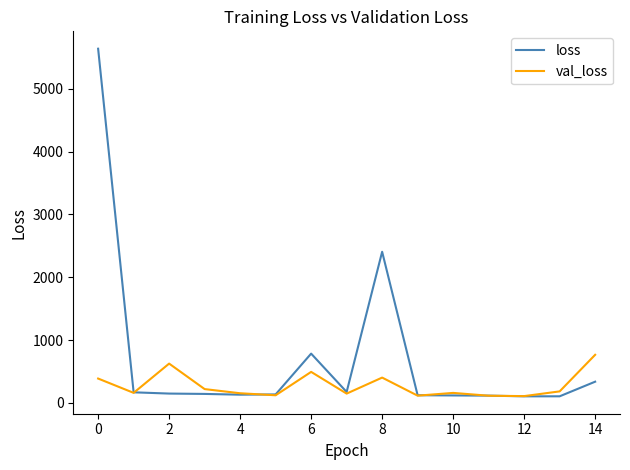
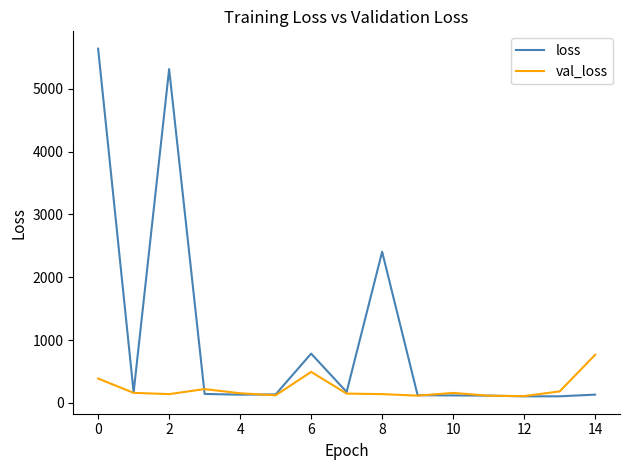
  {
    "loss": {
      "0": 5600,
-     "2": 100,
+     "2": 5300,
      "6": 800,
      "8": 2400,
-     "14": 300
+     "14": 100
    },
    "val_loss": {
      "0": 400,
-     "2": 600,
+     "2": 100,
      "6": 500,
-     "8": 400,
+     "8": 100,
      "14": 800
    }
  }
